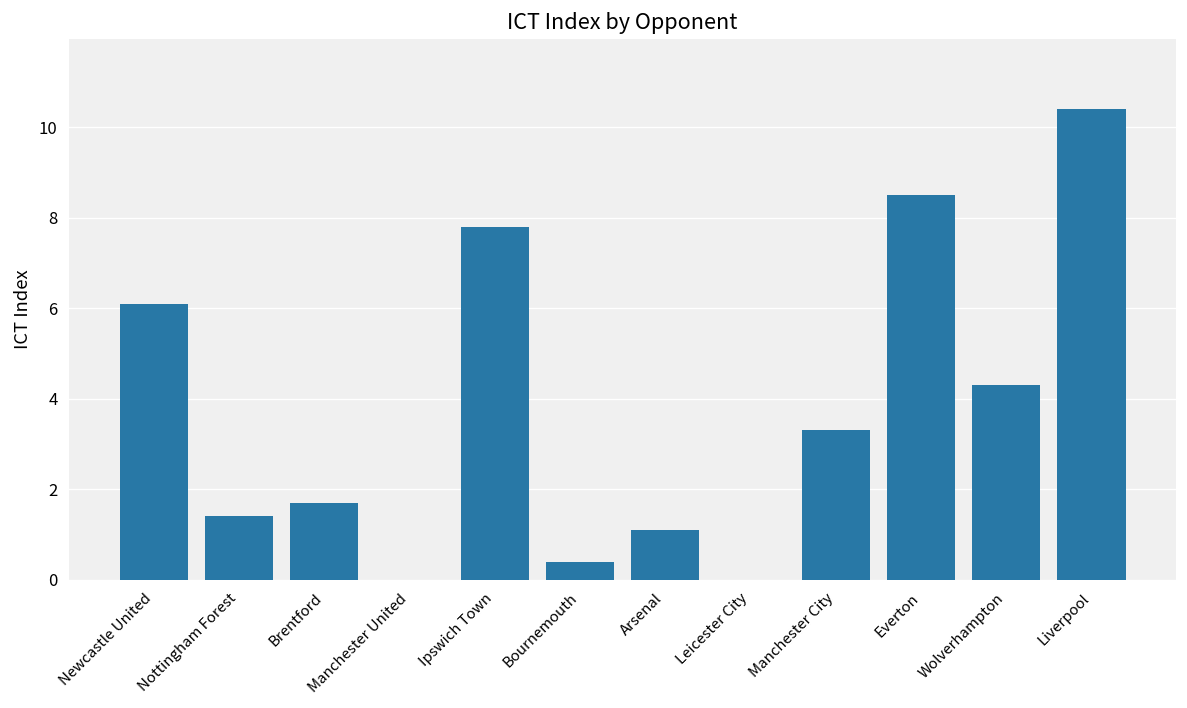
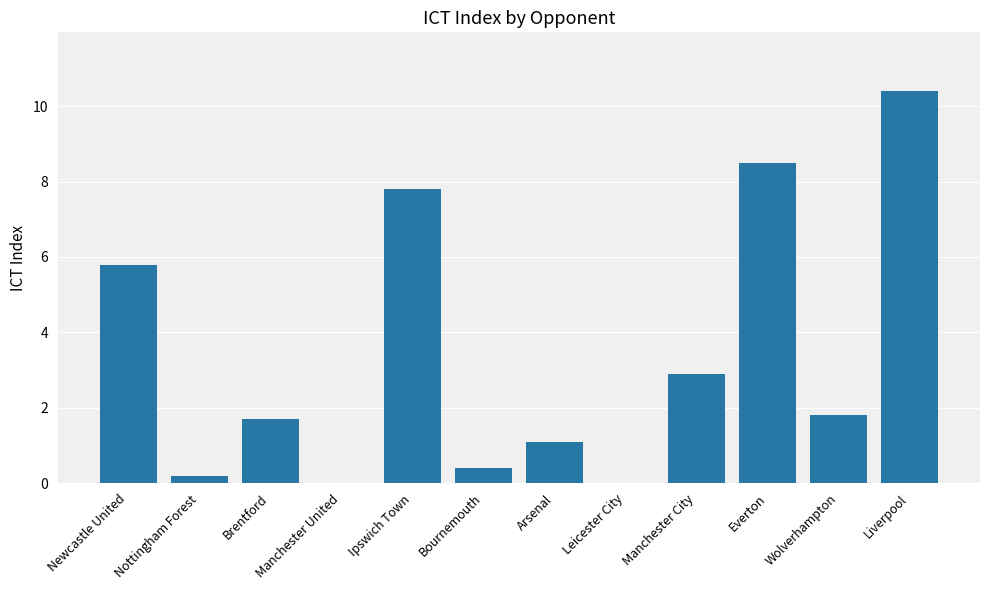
  {
-   "Newcastle United": 6.1,
-   "Nottingham Forest": 1.4,
+   "Newcastle United": 5.8,
+   "Nottingham Forest": 0.2,
    "Brentford": 1.7,
    "Manchester United": 0.0,
    "Ipswich Town": 7.8,
    "Bournemouth": 0.4,
    "Arsenal": 1.1,
    "Leicester City": 0.0,
-   "Manchester City": 3.3,
+   "Manchester City": 2.9,
    "Everton": 8.5,
-   "Wolverhampton": 4.3,
+   "Wolverhampton": 1.8,
    "Liverpool": 10.4
  }
